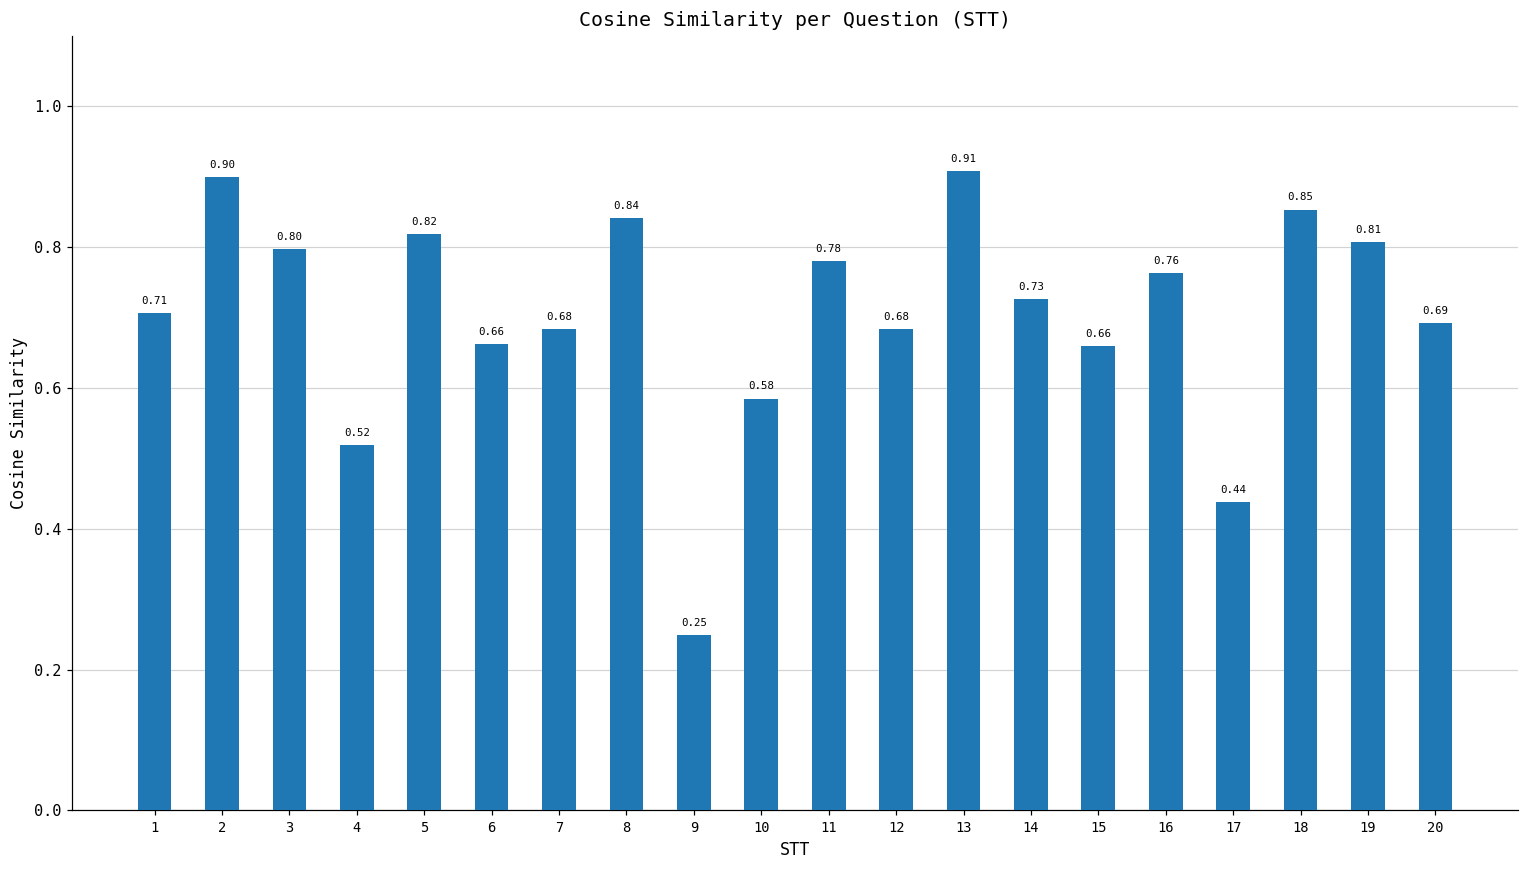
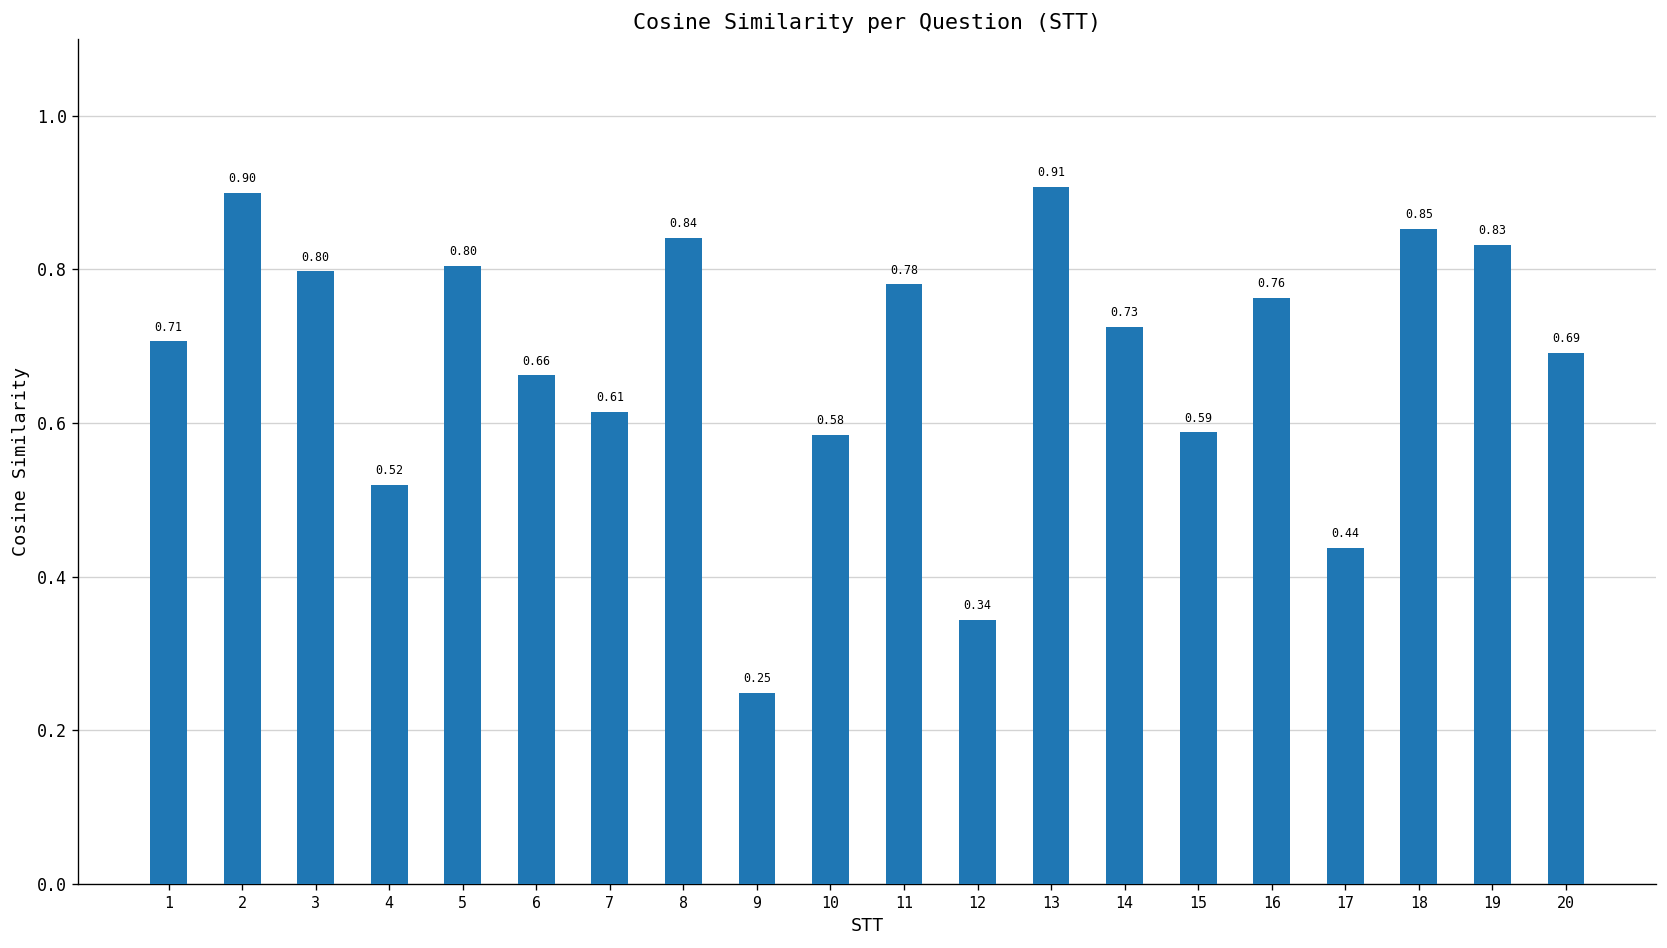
  {
    "1": 0.71,
    "2": 0.90,
    "3": 0.80,
    "4": 0.52,
-   "5": 0.82,
+   "5": 0.80,
    "6": 0.66,
-   "7": 0.68,
+   "7": 0.61,
    "8": 0.84,
    "9": 0.25,
    "10": 0.58,
    "11": 0.78,
-   "12": 0.68,
+   "12": 0.34,
    "13": 0.91,
    "14": 0.73,
-   "15": 0.66,
+   "15": 0.59,
    "16": 0.76,
    "17": 0.44,
    "18": 0.85,
-   "19": 0.81,
+   "19": 0.83,
    "20": 0.69
  }
